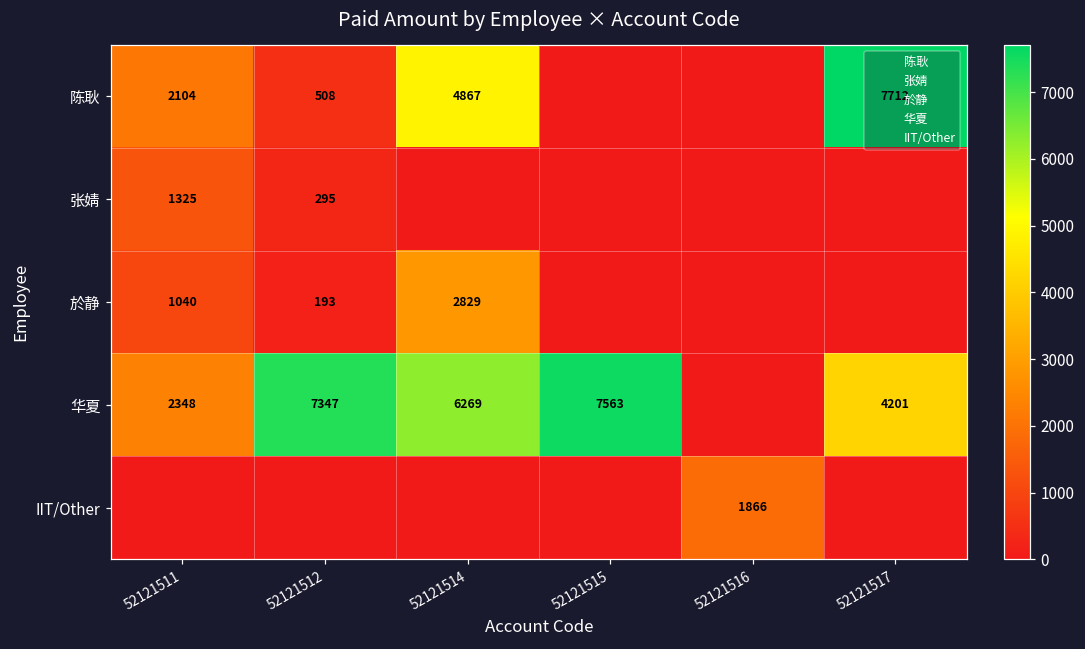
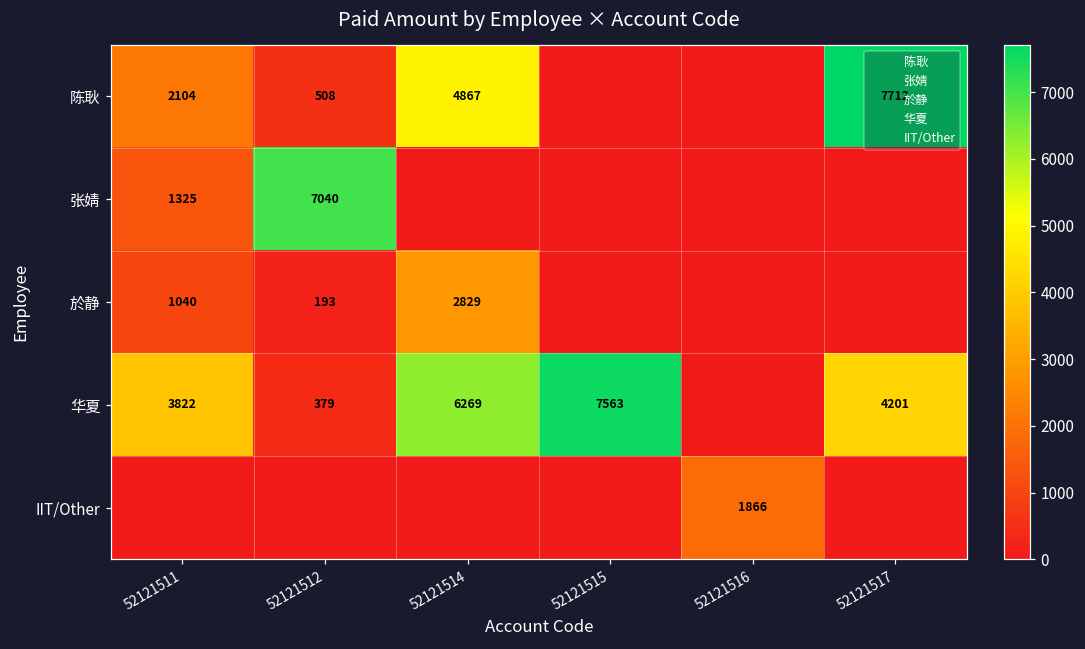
  {
    "张婧": {
-     "52121512": 295
+     "52121512": 7040
    },
    "华夏": {
-     "52121511": 2348,
-     "52121512": 7347
+     "52121511": 3822,
+     "52121512": 379
    }
  }
